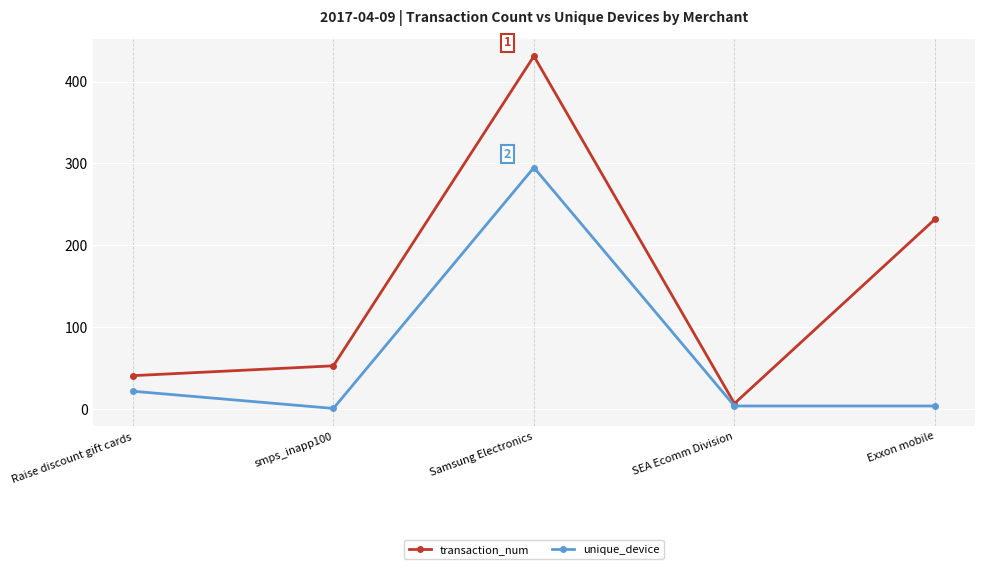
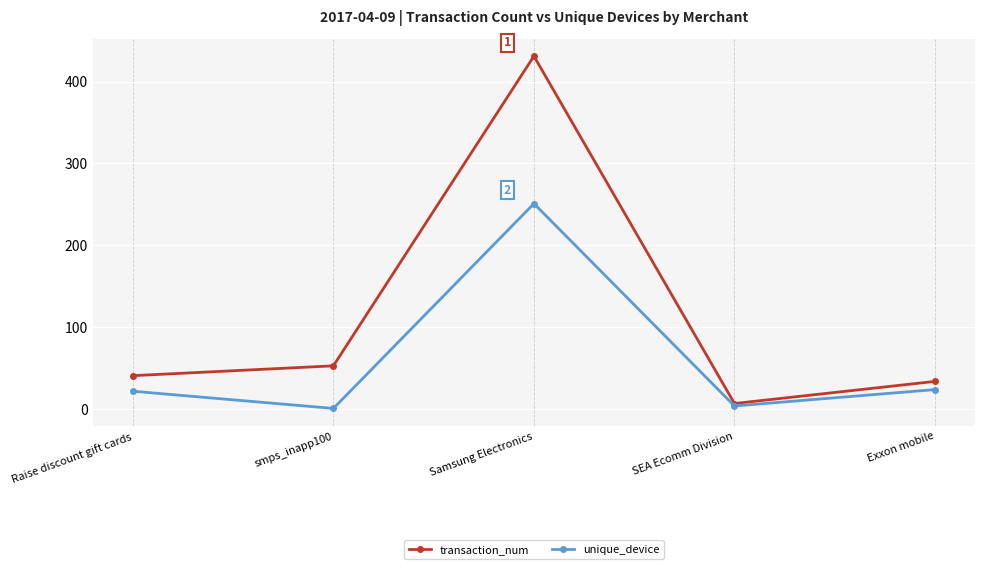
  {
    "transaction_num": {
      "Raise discount gift cards": 40,
      "smps_inapp100": 50,
-     "Exxon mobile": 230
+     "Exxon mobile": 30
    },
    "unique_device": {
      "Raise discount gift cards": 20,
      "smps_inapp100": 0,
-     "Samsung Electronics": 300,
-     "Exxon mobile": 0
+     "Samsung Electronics": 250,
+     "Exxon mobile": 20
    }
  }
